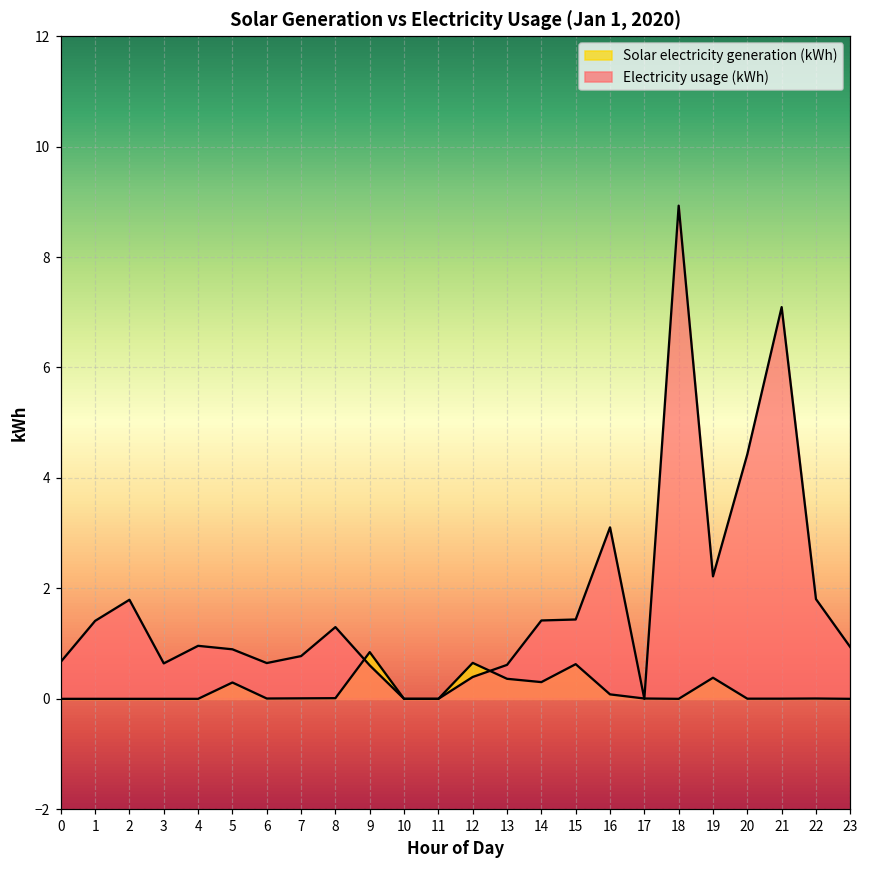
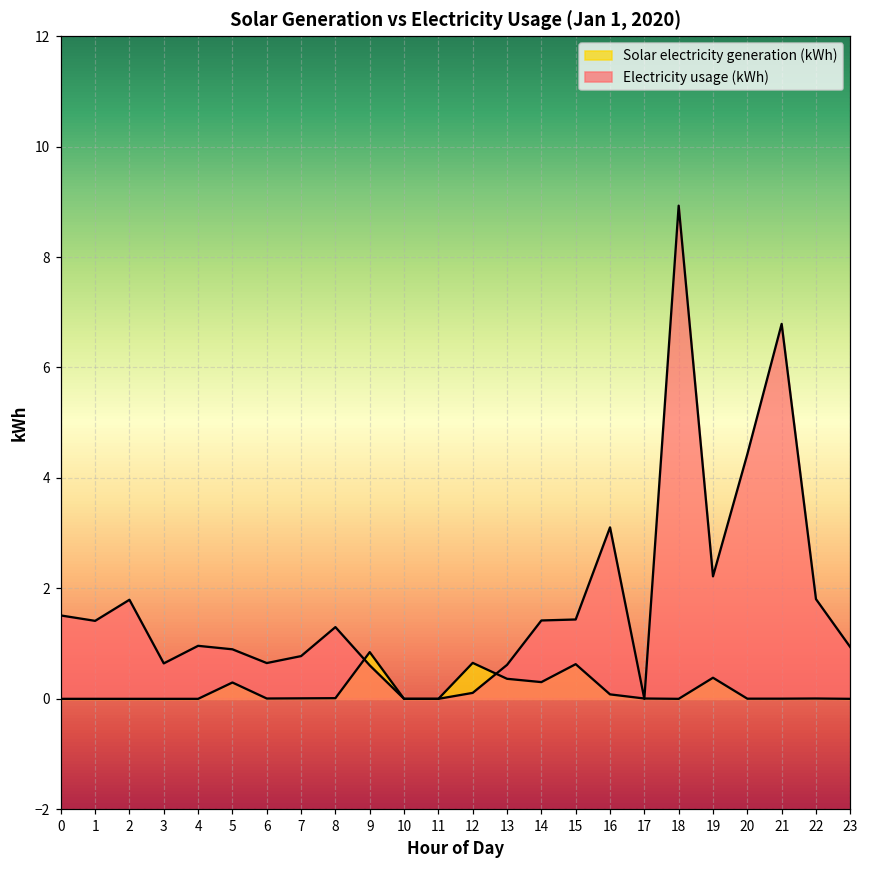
  {
    "Solar electricity generation (kWh)": {
      "0": 0.0,
      "1": 0.0,
      "2": 0.0,
      "3": 0.0,
      "4": 0.0,
      "5": 0.3,
      "6": 0.0,
      "7": 0.0,
      "8": 0.0,
      "9": 0.8,
      "12": 0.7,
      "13": 0.4,
      "14": 0.3,
      "15": 0.6,
      "16": 0.1,
      "18": 0.0,
      "19": 0.4,
      "20": 0.0,
      "21": 0.0,
      "22": 0.0,
      "23": 0.0
    },
    "Electricity usage (kWh)": {
-     "0": 0.7,
+     "0": 1.5,
      "1": 1.4,
      "2": 1.8,
      "3": 0.6,
      "4": 1.0,
      "5": 0.9,
      "6": 0.6,
      "7": 0.8,
      "8": 1.3,
      "9": 0.6,
-     "12": 0.4,
+     "12": 0.1,
      "13": 0.6,
      "14": 1.4,
      "15": 1.4,
      "16": 3.1,
      "18": 8.9,
      "19": 2.2,
      "20": 4.4,
-     "21": 7.1,
+     "21": 6.8,
      "22": 1.8,
      "23": 0.9
    }
  }
